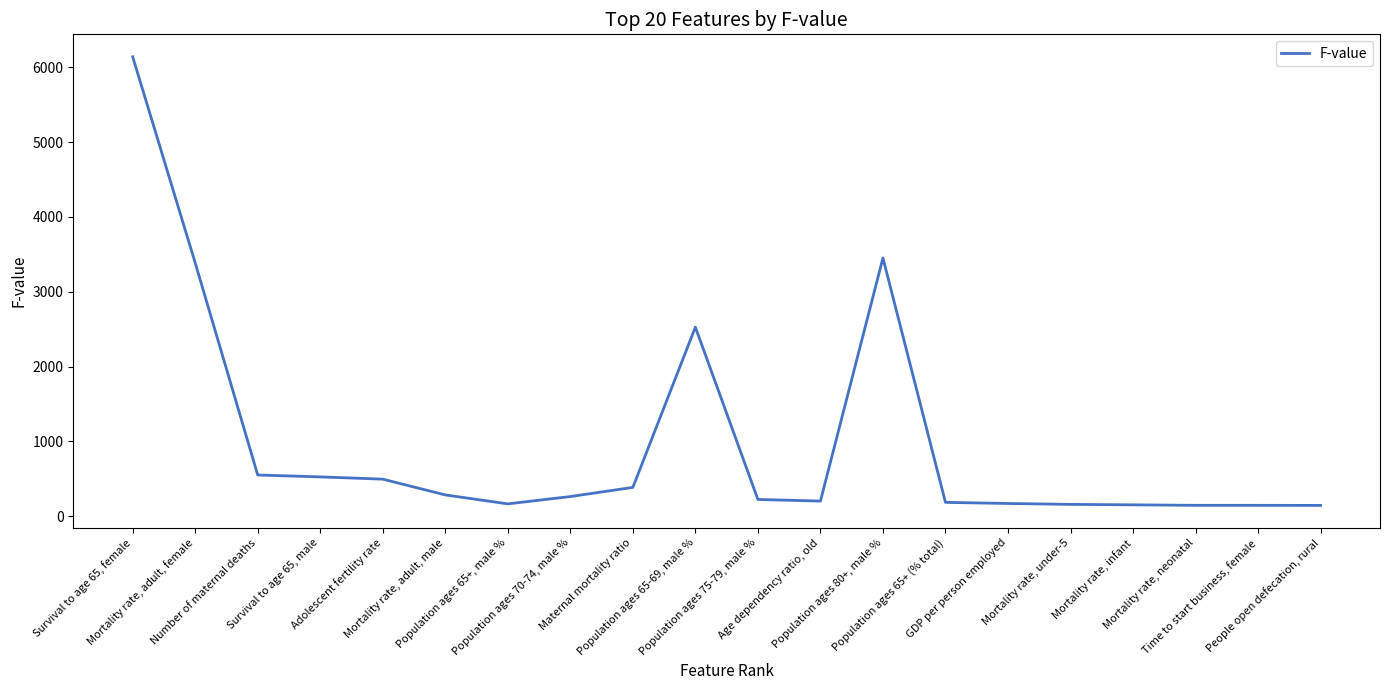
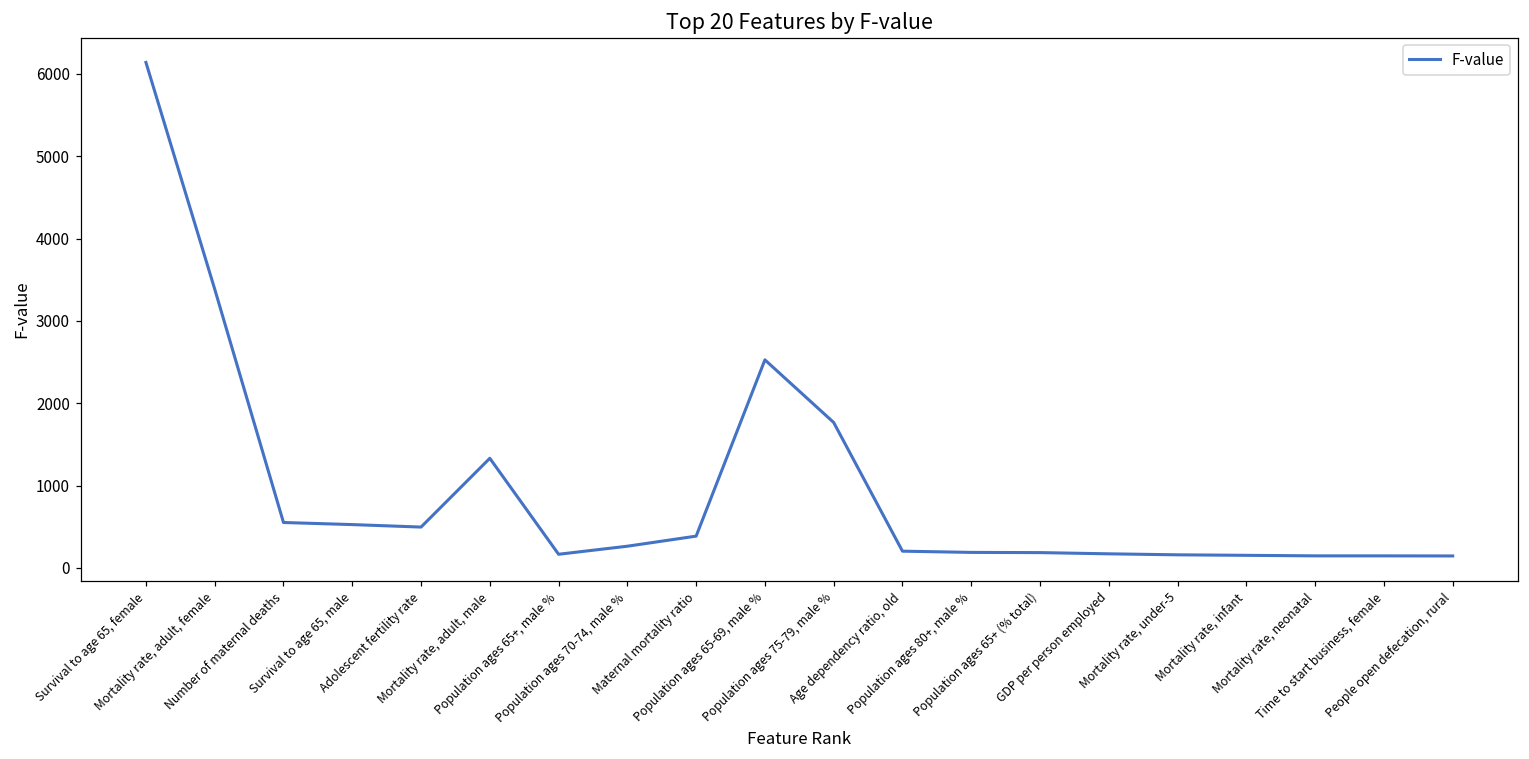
  {
    "Survival to age 65, female": 6100,
    "Mortality rate, adult, female": 3400,
    "Number of maternal deaths": 600,
    "Survival to age 65, male": 500,
    "Adolescent fertility rate": 500,
-   "Mortality rate, adult, male": 300,
+   "Mortality rate, adult, male": 1300,
    "Population ages 65+, male %": 200,
    "Population ages 70-74, male %": 300,
    "Maternal mortality ratio": 400,
    "Population ages 65-69, male %": 2500,
-   "Population ages 75-79, male %": 200,
+   "Population ages 75-79, male %": 1800,
    "Age dependency ratio, old": 200,
-   "Population ages 80+, male %": 3500,
+   "Population ages 80+, male %": 200,
    "Population ages 65+ (% total)": 200,
    "GDP per person employed": 200,
    "Mortality rate, under-5": 200,
    "Mortality rate, infant": 200,
    "Mortality rate, neonatal": 100,
    "Time to start business, female": 100,
    "People open defecation, rural": 100
  }
